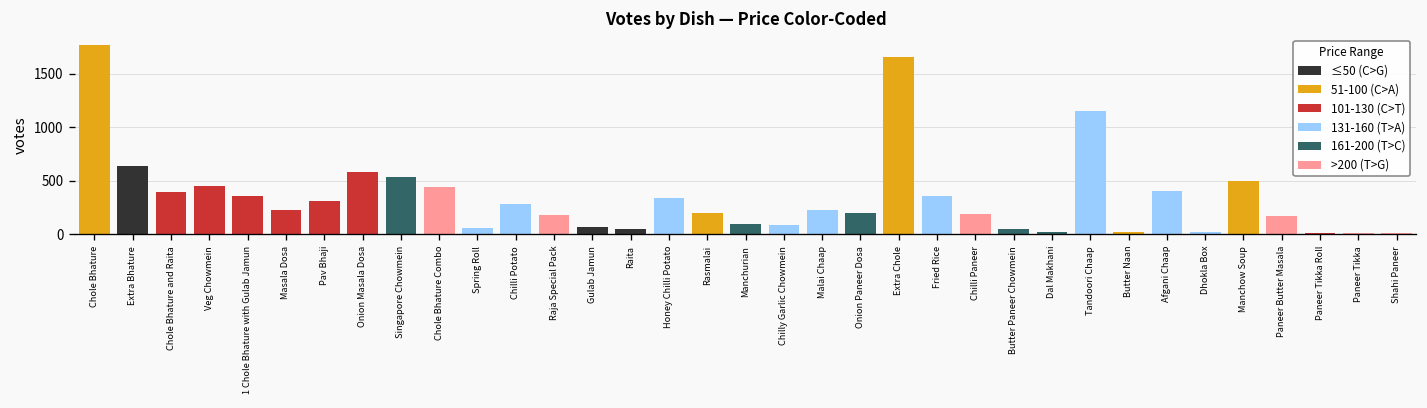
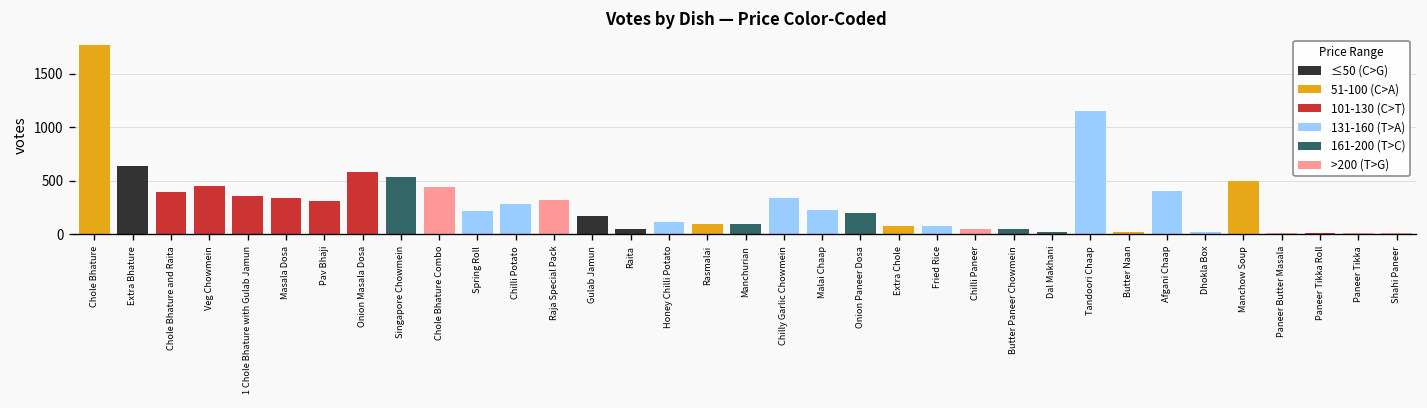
  {
    "≤50 (C>G)": {
      "Extra Bhature": 600,
-     "Gulab Jamun": 100,
+     "Gulab Jamun": 200,
      "Raita": 0
    },
    "51-100 (C>A)": {
      "Chole Bhature": 1800,
-     "Rasmalai": 200,
-     "Extra Chole": 1700,
+     "Rasmalai": 100,
+     "Extra Chole": 100,
      "Manchow Soup": 500
    },
    "101-130 (C>T)": {
      "Chole Bhature and Raita": 400,
      "Veg Chowmein": 500,
      "1 Chole Bhature with Gulab Jamun": 400,
-     "Masala Dosa": 200,
+     "Masala Dosa": 300,
      "Pav Bhaji": 300,
      "Onion Masala Dosa": 600
    },
    "131-160 (T>A)": {
-     "Spring Roll": 100,
+     "Spring Roll": 200,
      "Chilli Potato": 300,
-     "Honey Chilli Potato": 300,
-     "Chilly Garlic Chowmein": 100,
+     "Honey Chilli Potato": 100,
+     "Chilly Garlic Chowmein": 300,
      "Malai Chaap": 200,
-     "Fried Rice": 400,
+     "Fried Rice": 100,
      "Tandoori Chaap": 1100,
      "Afgani Chaap": 400
    },
    "161-200 (T>C)": {
      "Singapore Chowmein": 500,
      "Manchurian": 100,
      "Onion Paneer Dosa": 200,
      "Butter Paneer Chowmein": 0
    },
    ">200 (T>G)": {
      "Chole Bhature Combo": 400,
-     "Raja Special Pack": 200,
-     "Chilli Paneer": 200,
-     "Paneer Butter Masala": 200
+     "Raja Special Pack": 300,
+     "Chilli Paneer": 0,
+     "Paneer Butter Masala": 0
    }
  }
